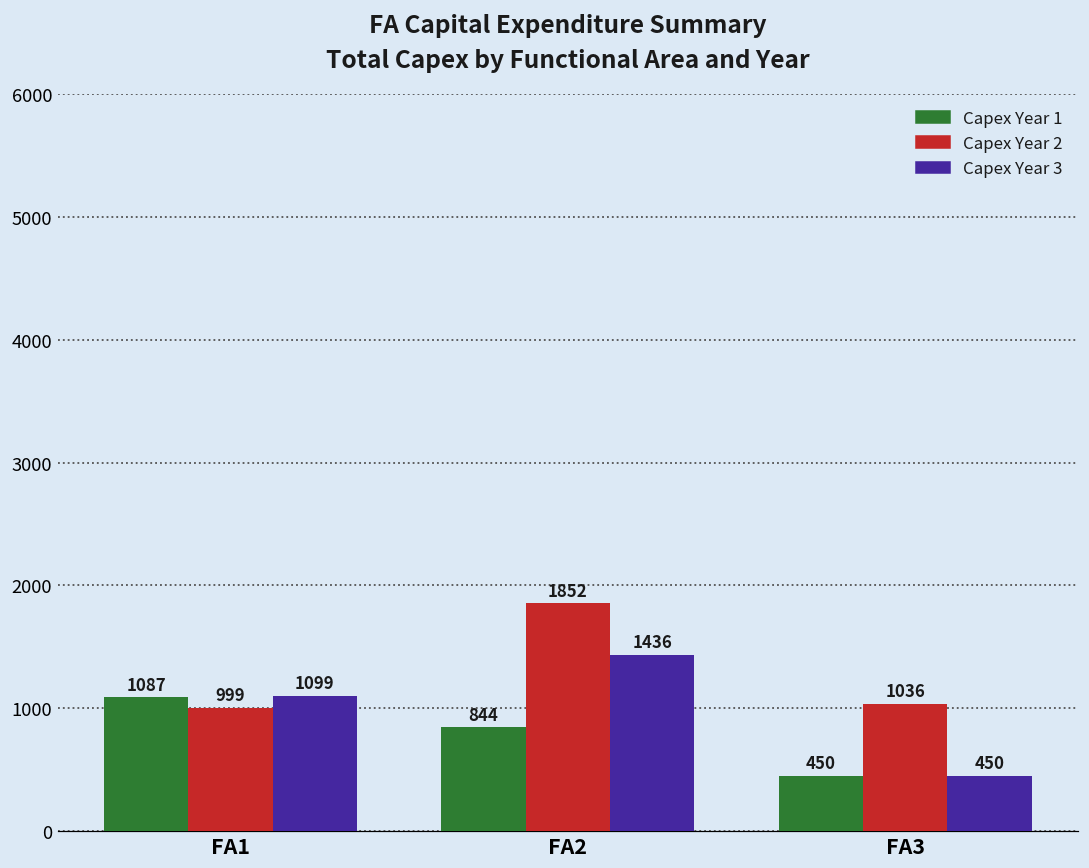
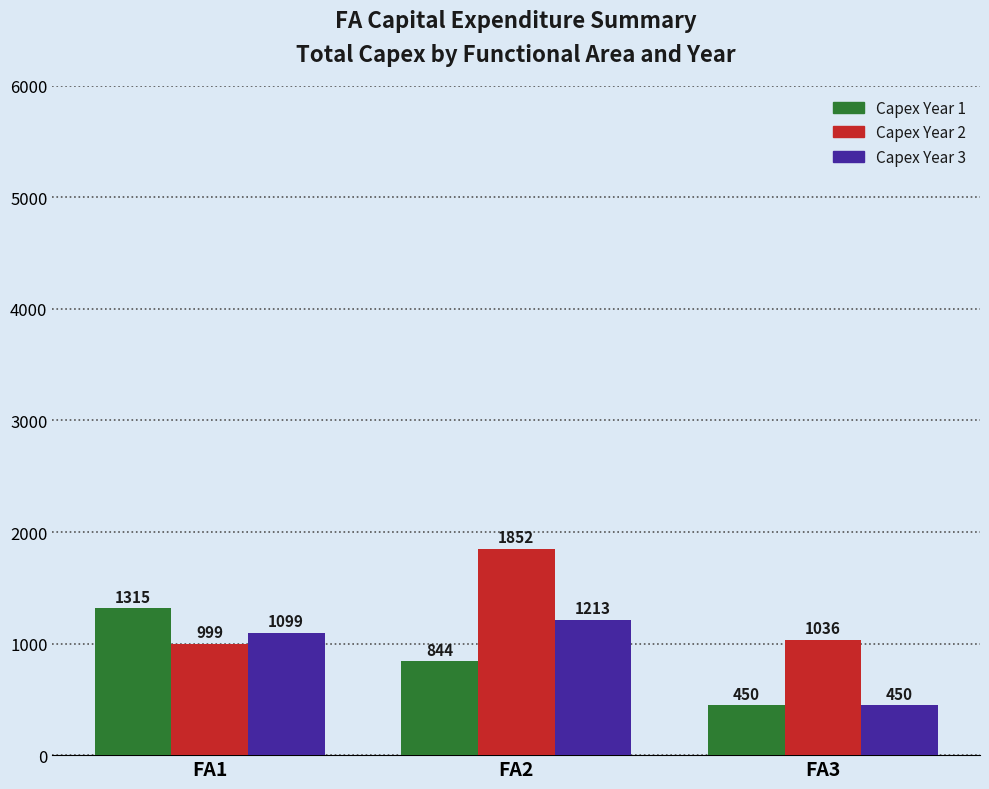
  {
    "Capex Year 1": {
-     "FA1": 1087,
+     "FA1": 1315,
      "FA2": 844,
      "FA3": 450
    },
    "Capex Year 2": {
      "FA1": 999,
      "FA2": 1852,
      "FA3": 1036
    },
    "Capex Year 3": {
      "FA1": 1099,
-     "FA2": 1436,
+     "FA2": 1213,
      "FA3": 450
    }
  }
